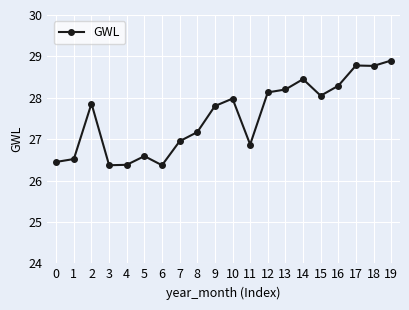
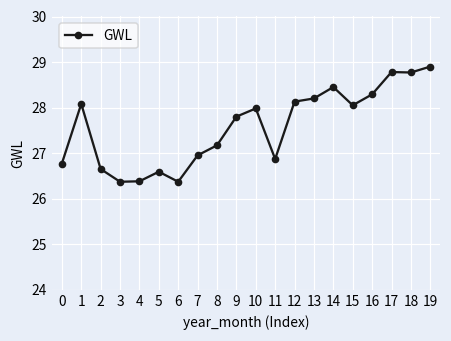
  {
-   "0": 26.5,
-   "1": 26.5,
-   "2": 27.9,
+   "0": 26.8,
+   "1": 28.1,
+   "2": 26.7,
    "3": 26.4,
    "4": 26.4,
    "5": 26.6,
    "6": 26.4,
    "7": 27.0,
    "8": 27.2,
    "9": 27.8,
    "10": 28.0,
    "11": 26.9,
    "12": 28.1,
    "13": 28.2,
    "14": 28.5,
    "15": 28.1,
    "16": 28.3,
    "17": 28.8,
    "18": 28.8,
    "19": 28.9
  }
